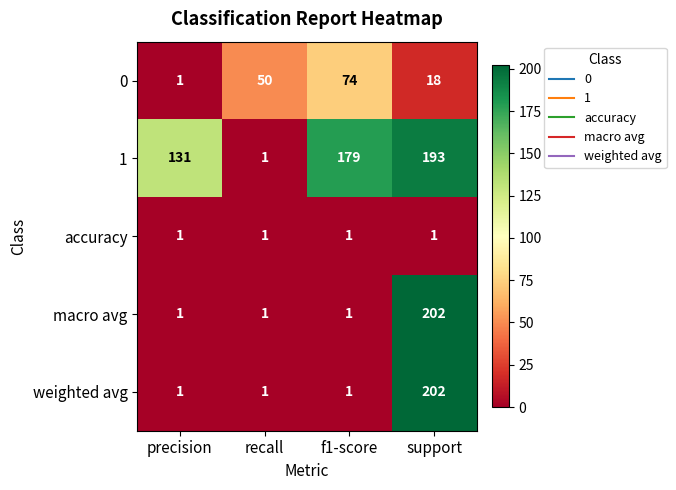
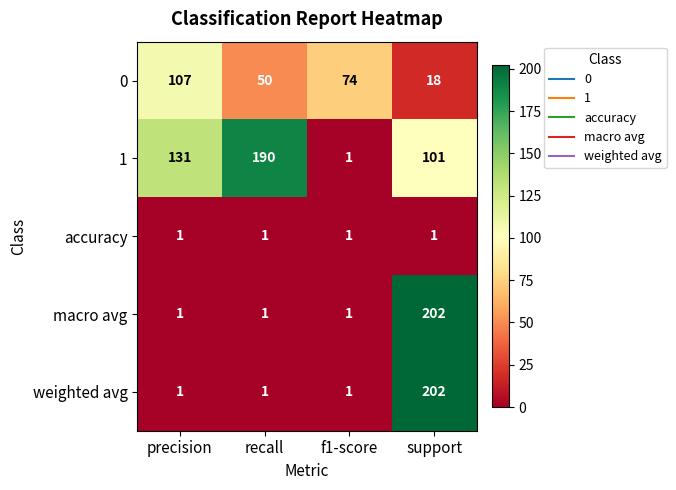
  {
    "0": {
-     "precision": 1,
+     "precision": 107,
      "recall": 50,
      "f1-score": 74,
      "support": 18
    },
    "1": {
      "precision": 131,
-     "recall": 1,
-     "f1-score": 179,
-     "support": 193
+     "recall": 190,
+     "f1-score": 1,
+     "support": 101
    },
    "accuracy": {
      "precision": 1,
      "recall": 1,
      "f1-score": 1,
      "support": 1
    },
    "macro avg": {
      "precision": 1,
      "recall": 1,
      "f1-score": 1,
      "support": 202
    },
    "weighted avg": {
      "precision": 1,
      "recall": 1,
      "f1-score": 1,
      "support": 202
    }
  }
